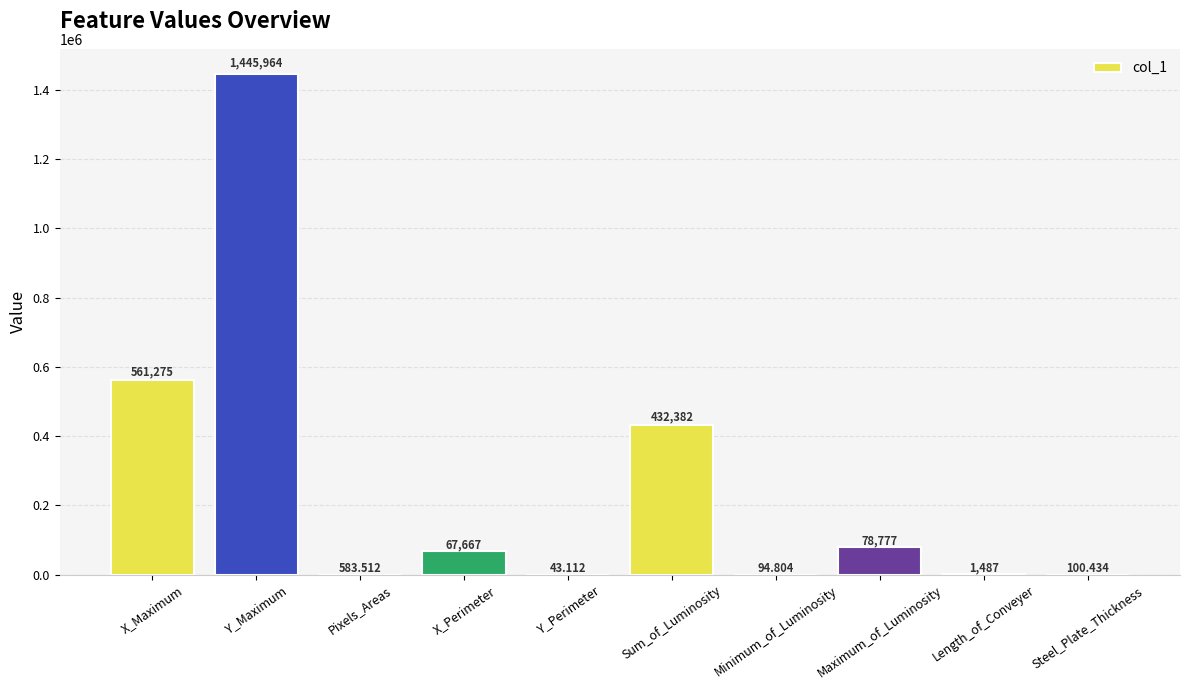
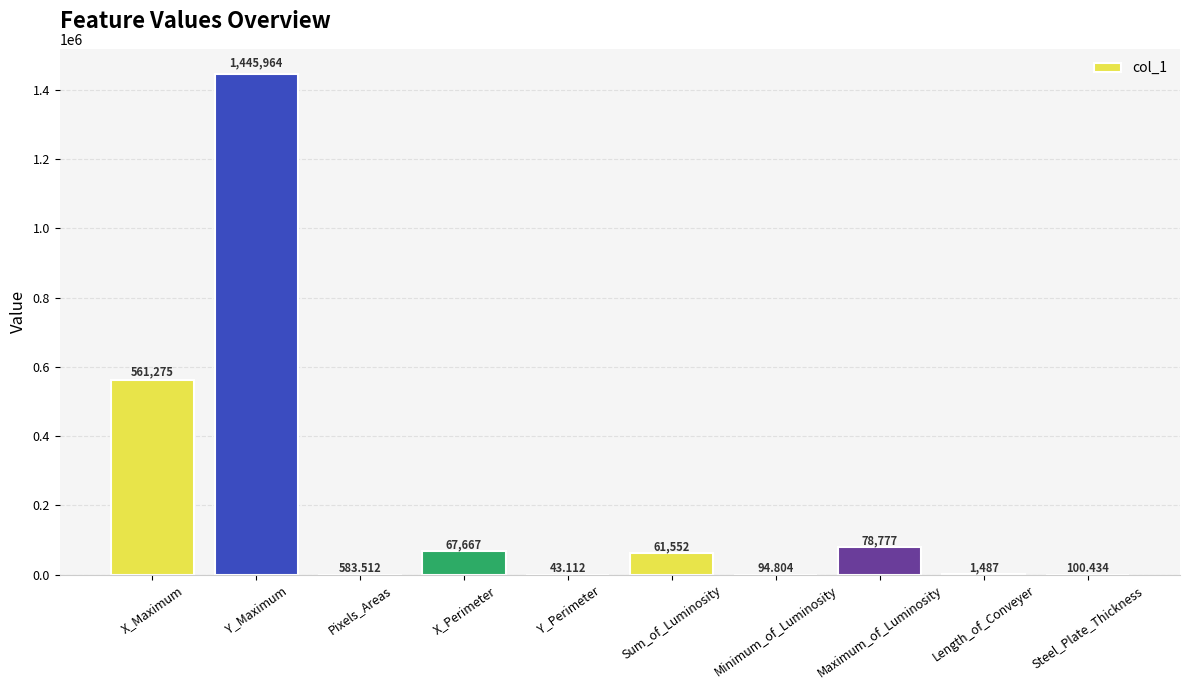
  {
    "X_Maximum": "561,275",
    "Y_Maximum": "1,445,964",
    "Pixels_Areas": "583.512",
    "X_Perimeter": "67,667",
    "Y_Perimeter": "43.112",
-   "Sum_of_Luminosity": "432,382",
+   "Sum_of_Luminosity": "61,552",
    "Minimum_of_Luminosity": "94.804",
    "Maximum_of_Luminosity": "78,777",
    "Length_of_Conveyer": "1,487",
    "Steel_Plate_Thickness": "100.434"
  }
